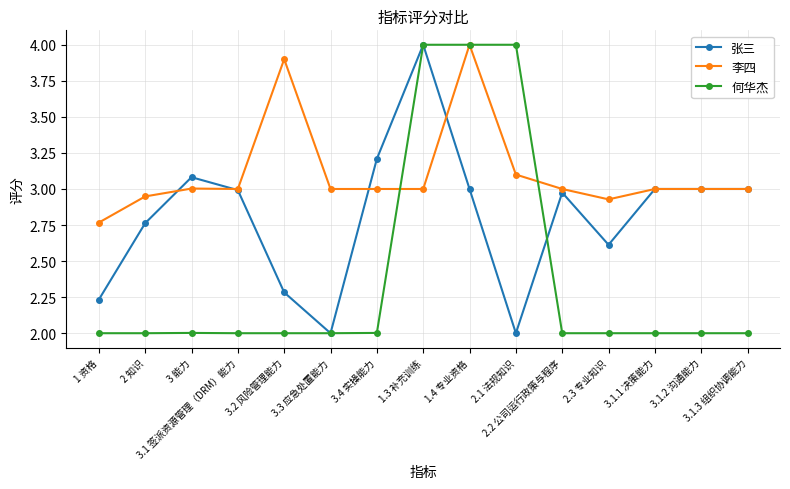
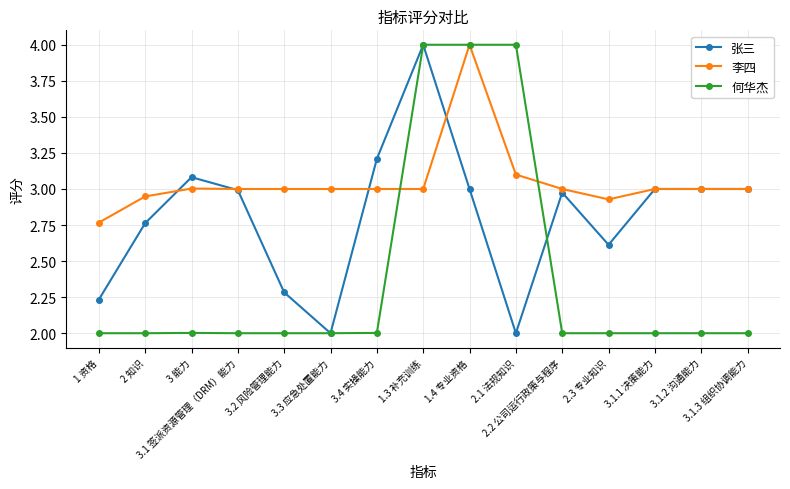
  {
    "张三": {
      "1 资格": 2.23,
      "2 知识": 2.76,
      "3 能力": 3.08,
      "3.2 风险管理能力": 2.3,
      "3.4 实操能力": 3.2,
      "1.4 专业资格": 3.0,
      "2.1 法规知识": 2.0,
      "2.2 公司运行政策与程序": 2.98,
      "2.3 专业知识": 2.6
    },
    "李四": {
      "1 资格": 2.77,
      "2 知识": 2.95,
      "3 能力": 3.0,
-     "3.2 风险管理能力": 3.9,
+     "3.2 风险管理能力": 3.0,
      "3.3 应急处置能力": 3.0,
      "3.4 实操能力": 3.0,
      "1.3 补充训练": 3.0,
      "2.1 法规知识": 3.1,
      "2.2 公司运行政策与程序": 3.0,
      "2.3 专业知识": 2.93
    },
    "何华杰": {
      "1 资格": 2.0,
      "2 知识": 2.0,
      "3 能力": 2.0,
      "3.1 签派资源管理（DRM）能力": 2.0,
      "3.2 风险管理能力": 2.0,
      "3.4 实操能力": 2.0,
      "2.1 法规知识": 4.0,
      "2.2 公司运行政策与程序": 2.0,
      "2.3 专业知识": 2.0,
      "3.1.1 决策能力": 2.0,
      "3.1.2 沟通能力": 2.0,
      "3.1.3 组织协调能力": 2.0
    }
  }
